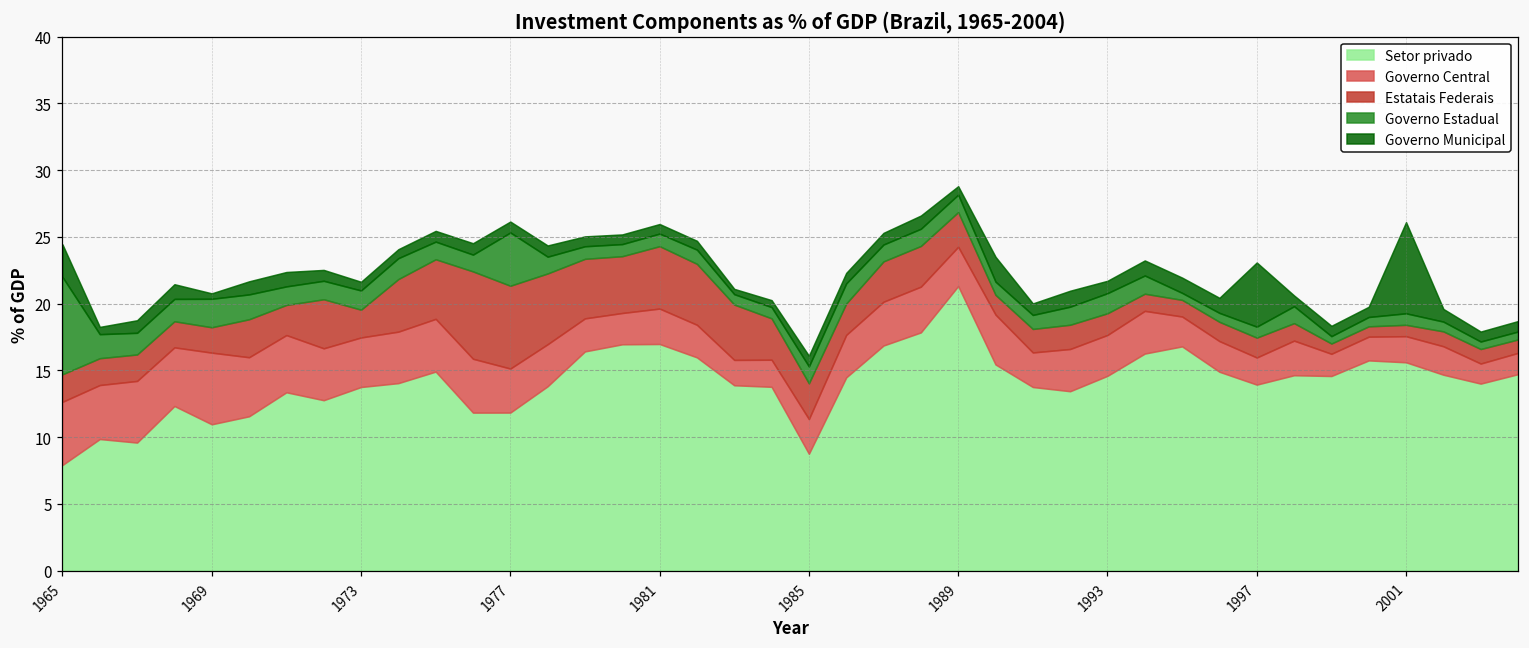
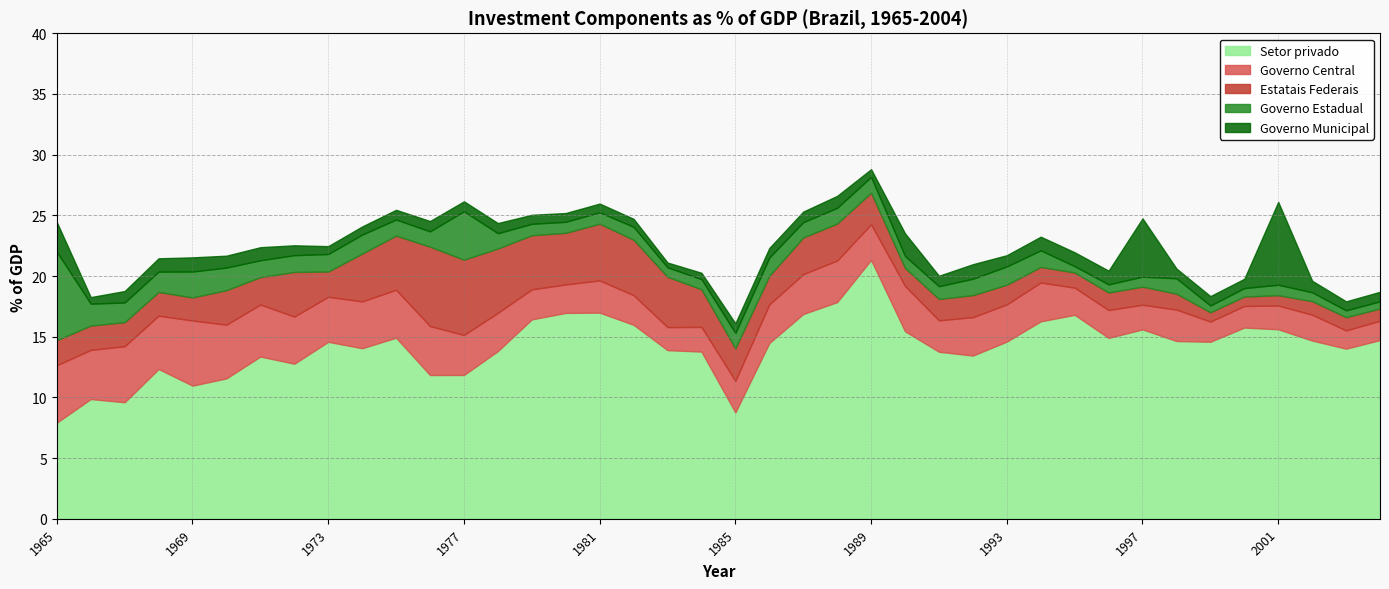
  {
    "Setor privado": {
      "1965": 7.9,
      "1969": 11.0,
-     "1973": 13.8,
+     "1973": 14.6,
      "1977": 11.8,
      "1981": 17.0,
      "1985": 8.8,
      "1989": 21.3,
      "1993": 14.6,
-     "1997": 13.9,
+     "1997": 15.6,
      "2001": 15.6
    },
    "Governo Estadual": {
      "1965": 7.3,
      "1969": 2.1,
      "1973": 1.4,
      "1977": 4.0,
      "1981": 0.9,
      "1985": 1.3,
      "1989": 1.3,
      "1993": 1.5,
      "1997": 0.8,
      "2001": 0.9
    },
    "Governo Municipal": {
      "1965": 2.4,
-     "1969": 0.4,
+     "1969": 1.2,
      "1973": 0.7,
      "1977": 0.8,
      "1981": 0.7,
      "1985": 0.8,
      "1989": 0.6,
      "1993": 0.9,
      "1997": 4.8,
      "2001": 6.8
    }
  }
